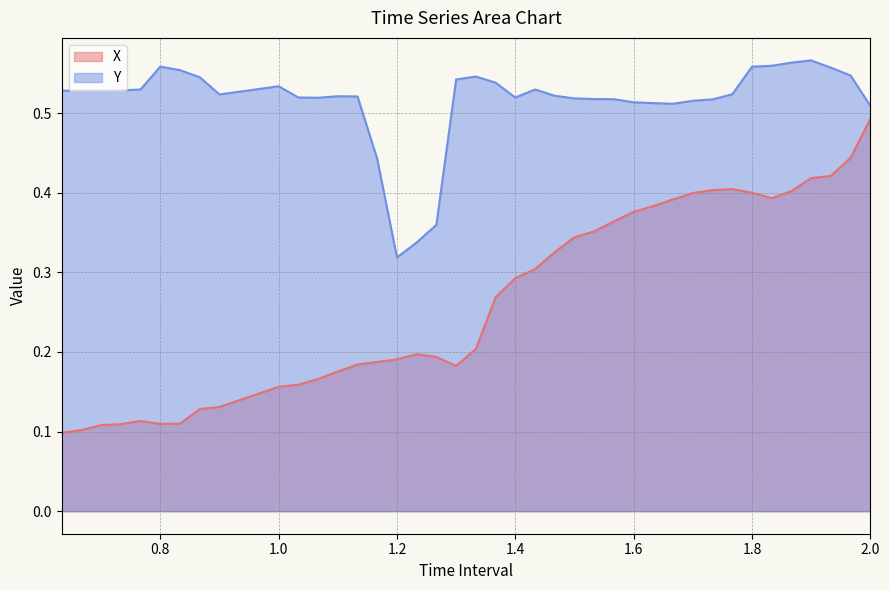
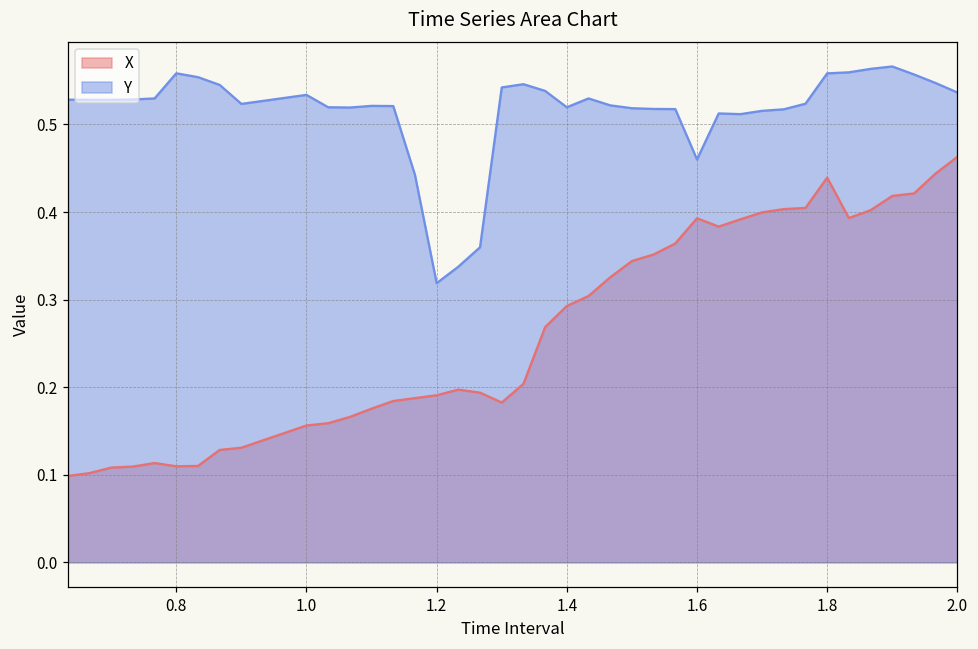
  {
    "X": {
      "0.8": 0.11,
      "1.0": 0.16,
      "1.2": 0.19,
      "1.4": 0.29,
-     "1.6": 0.38,
-     "1.8": 0.40,
-     "2.0": 0.49
+     "1.6": 0.39,
+     "1.8": 0.44,
+     "2.0": 0.46
    },
    "Y": {
      "0.8": 0.56,
      "1.0": 0.53,
      "1.2": 0.32,
      "1.4": 0.52,
-     "1.6": 0.51,
+     "1.6": 0.46,
      "1.8": 0.56,
-     "2.0": 0.51
+     "2.0": 0.54
    }
  }
